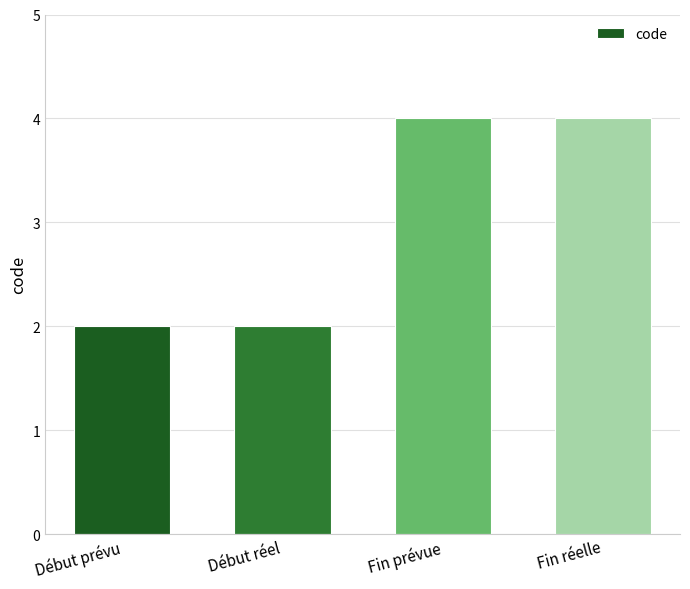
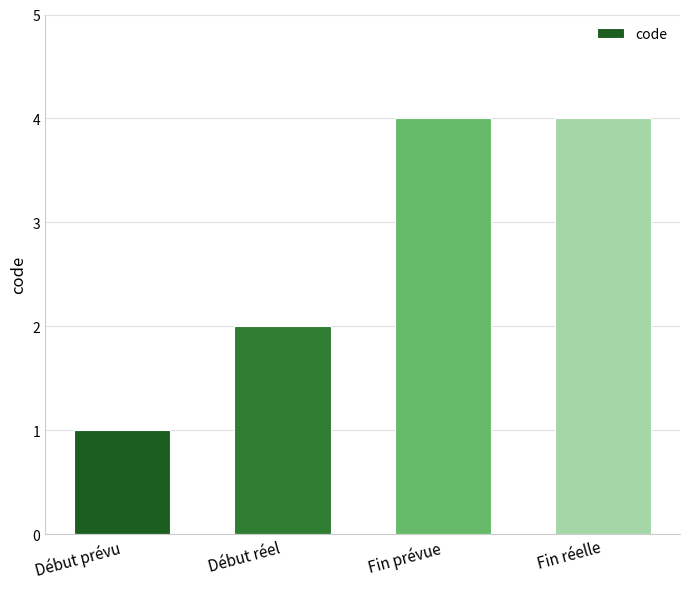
  {
-   "Début prévu": 2,
+   "Début prévu": 1,
    "Début réel": 2,
    "Fin prévue": 4,
    "Fin réelle": 4
  }
